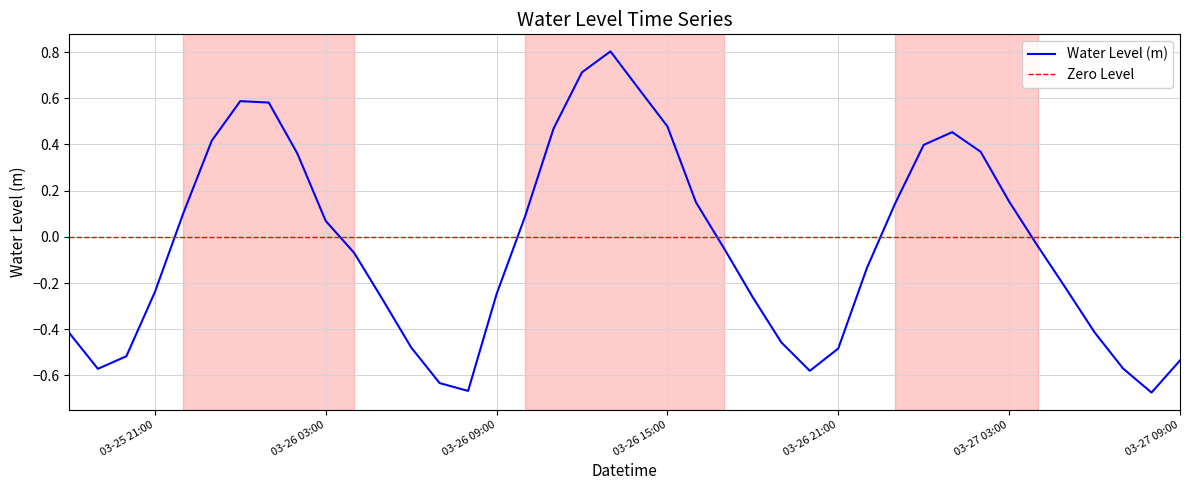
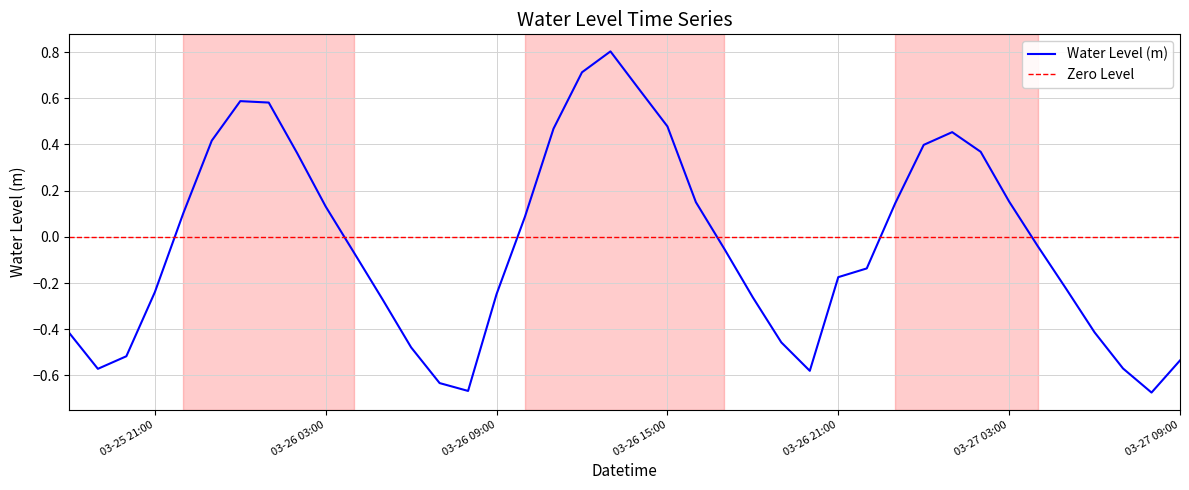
  {
    "03-25 21:00": -0.24,
-   "03-26 03:00": 0.07,
+   "03-26 03:00": 0.13,
    "03-26 09:00": -0.25,
    "03-26 15:00": 0.48,
-   "03-26 21:00": -0.48,
+   "03-26 21:00": -0.17,
    "03-27 03:00": 0.15,
    "03-27 09:00": -0.54
  }
